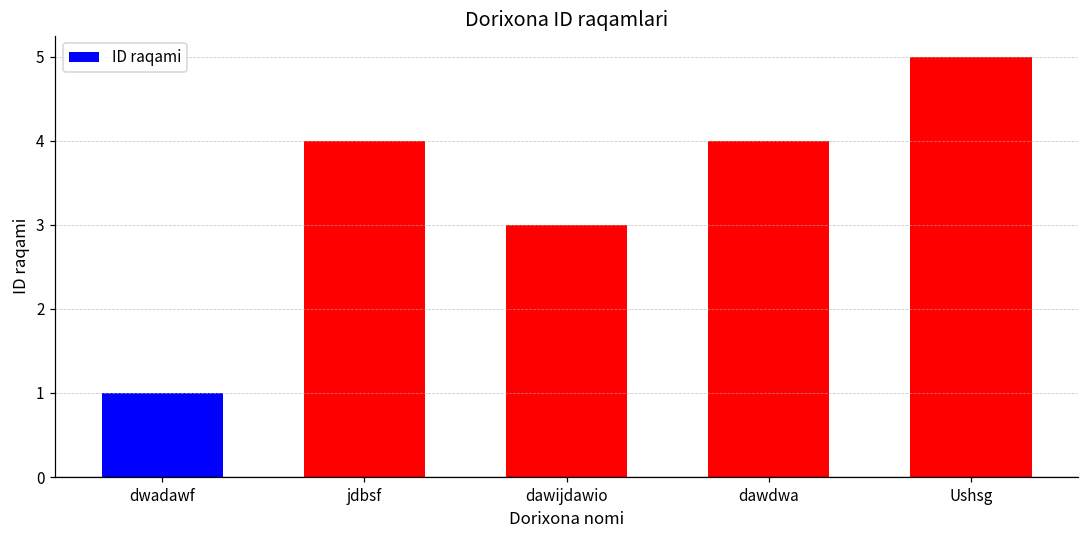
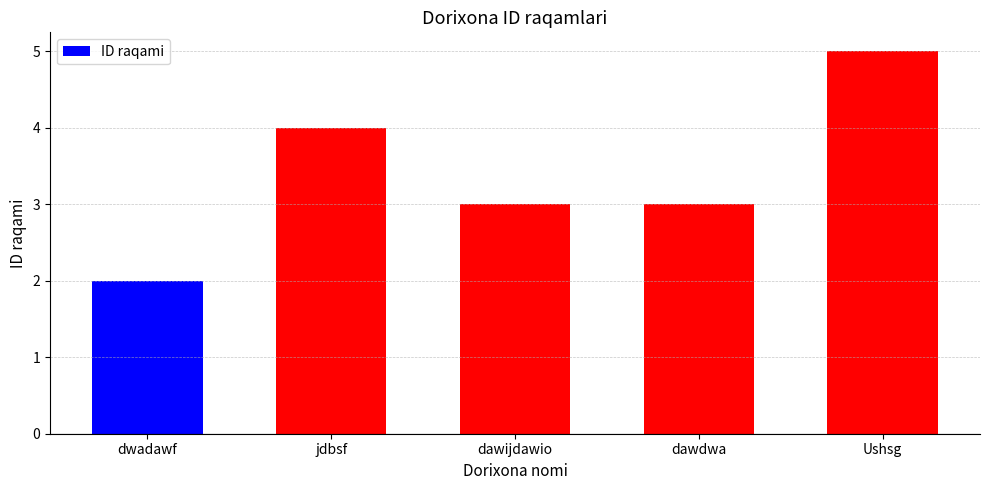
  {
-   "dwadawf": 1,
+   "dwadawf": 2,
    "jdbsf": 4,
    "dawijdawio": 3,
-   "dawdwa": 4,
+   "dawdwa": 3,
    "Ushsg": 5
  }
